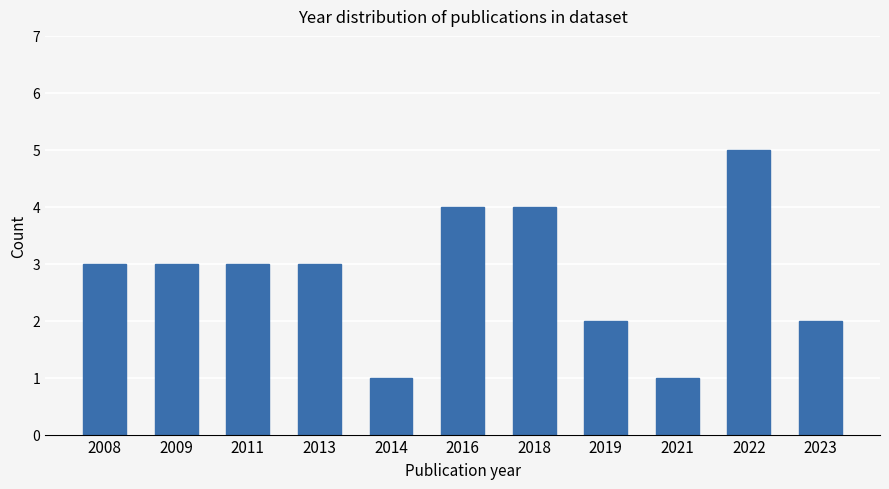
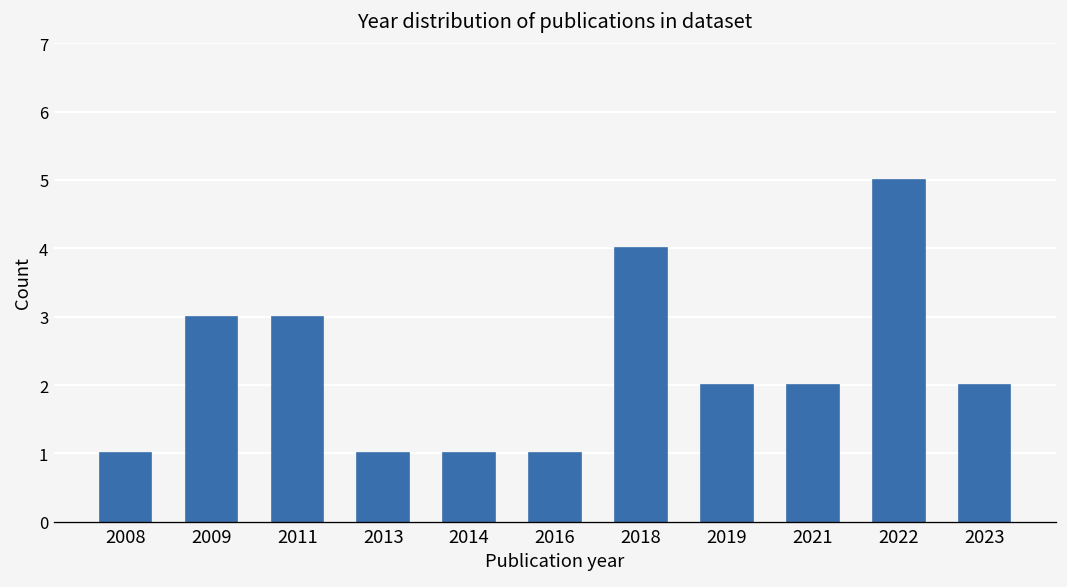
  {
-   "2008": 3,
+   "2008": 1,
    "2009": 3,
    "2011": 3,
-   "2013": 3,
+   "2013": 1,
    "2014": 1,
-   "2016": 4,
+   "2016": 1,
    "2018": 4,
    "2019": 2,
-   "2021": 1,
+   "2021": 2,
    "2022": 5,
    "2023": 2
  }
